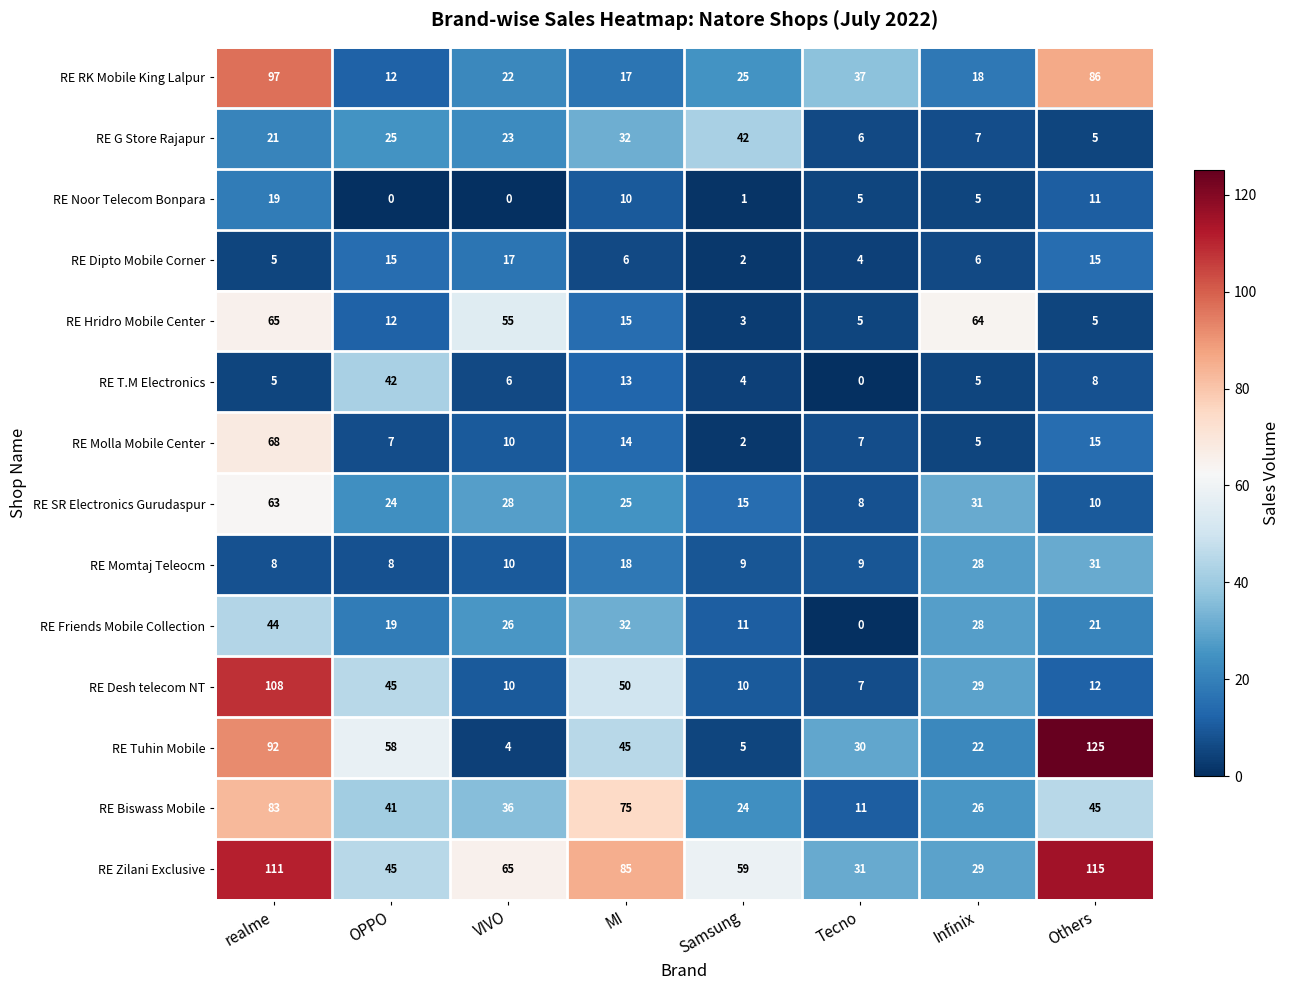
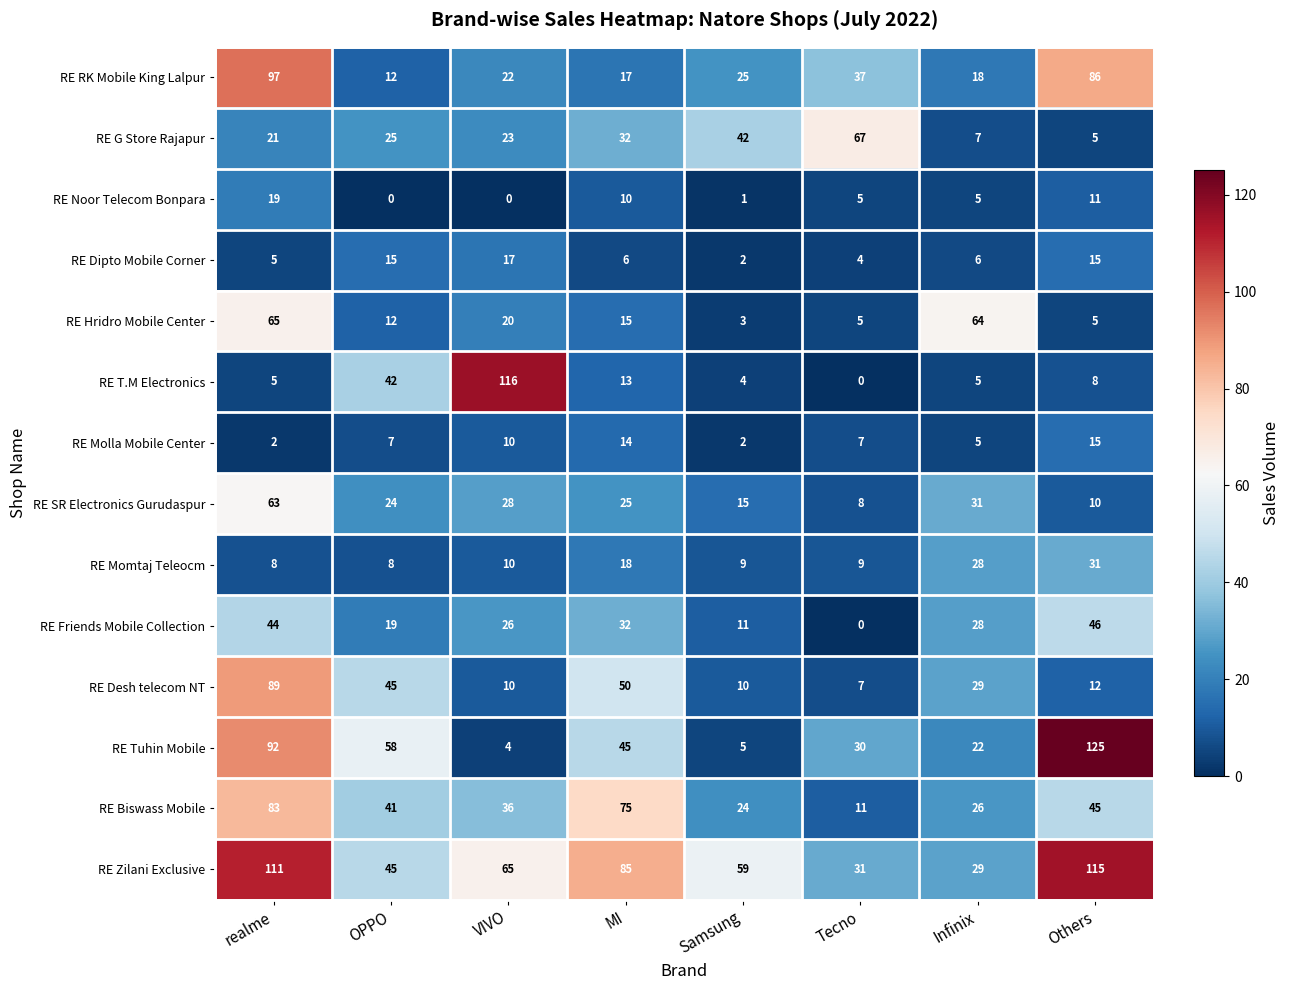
  {
    "RE RK Mobile King Lalpur": {
      "realme": 97,
      "OPPO": 12,
      "VIVO": 22,
      "MI": 17,
      "Samsung": 25,
      "Tecno": 37,
      "Infinix": 18,
      "Others": 86
    },
    "RE G Store Rajapur": {
      "realme": 21,
      "OPPO": 25,
      "VIVO": 23,
      "MI": 32,
      "Samsung": 42,
-     "Tecno": 6,
+     "Tecno": 67,
      "Infinix": 7,
      "Others": 5
    },
    "RE Noor Telecom Bonpara": {
      "realme": 19,
      "OPPO": 0,
      "VIVO": 0,
      "MI": 10,
      "Samsung": 1,
      "Tecno": 5,
      "Infinix": 5,
      "Others": 11
    },
    "RE Dipto Mobile Corner": {
      "realme": 5,
      "OPPO": 15,
      "VIVO": 17,
      "MI": 6,
      "Samsung": 2,
      "Tecno": 4,
      "Infinix": 6,
      "Others": 15
    },
    "RE Hridro Mobile Center": {
      "realme": 65,
      "OPPO": 12,
-     "VIVO": 55,
+     "VIVO": 20,
      "MI": 15,
      "Samsung": 3,
      "Tecno": 5,
      "Infinix": 64,
      "Others": 5
    },
    "RE T.M Electronics": {
      "realme": 5,
      "OPPO": 42,
-     "VIVO": 6,
+     "VIVO": 116,
      "MI": 13,
      "Samsung": 4,
      "Tecno": 0,
      "Infinix": 5,
      "Others": 8
    },
    "RE Molla Mobile Center": {
-     "realme": 68,
+     "realme": 2,
      "OPPO": 7,
      "VIVO": 10,
      "MI": 14,
      "Samsung": 2,
      "Tecno": 7,
      "Infinix": 5,
      "Others": 15
    },
    "RE SR Electronics Gurudaspur": {
      "realme": 63,
      "OPPO": 24,
      "VIVO": 28,
      "MI": 25,
      "Samsung": 15,
      "Tecno": 8,
      "Infinix": 31,
      "Others": 10
    },
    "RE Momtaj Teleocm": {
      "realme": 8,
      "OPPO": 8,
      "VIVO": 10,
      "MI": 18,
      "Samsung": 9,
      "Tecno": 9,
      "Infinix": 28,
      "Others": 31
    },
    "RE Friends Mobile Collection": {
      "realme": 44,
      "OPPO": 19,
      "VIVO": 26,
      "MI": 32,
      "Samsung": 11,
      "Tecno": 0,
      "Infinix": 28,
-     "Others": 21
+     "Others": 46
    },
    "RE Desh telecom NT": {
-     "realme": 108,
+     "realme": 89,
      "OPPO": 45,
      "VIVO": 10,
      "MI": 50,
      "Samsung": 10,
      "Tecno": 7,
      "Infinix": 29,
      "Others": 12
    },
    "RE Tuhin Mobile": {
      "realme": 92,
      "OPPO": 58,
      "VIVO": 4,
      "MI": 45,
      "Samsung": 5,
      "Tecno": 30,
      "Infinix": 22,
      "Others": 125
    },
    "RE Biswass Mobile": {
      "realme": 83,
      "OPPO": 41,
      "VIVO": 36,
      "MI": 75,
      "Samsung": 24,
      "Tecno": 11,
      "Infinix": 26,
      "Others": 45
    },
    "RE Zilani Exclusive": {
      "realme": 111,
      "OPPO": 45,
      "VIVO": 65,
      "MI": 85,
      "Samsung": 59,
      "Tecno": 31,
      "Infinix": 29,
      "Others": 115
    }
  }
